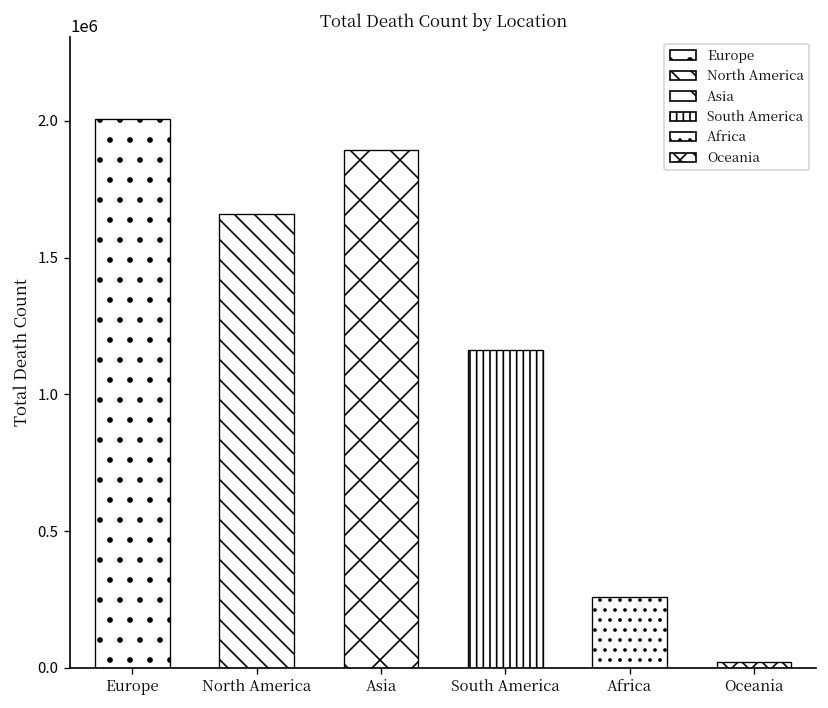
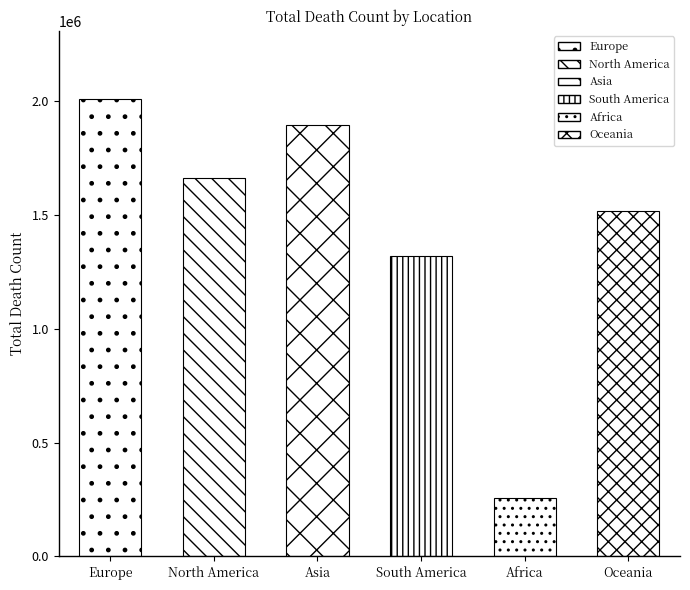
  {
    "Europe": 2010000,
    "North America": 1660000,
    "Asia": 1890000,
-   "South America": 1160000,
+   "South America": 1320000,
    "Africa": 260000,
-   "Oceania": 20000
+   "Oceania": 1510000
  }
